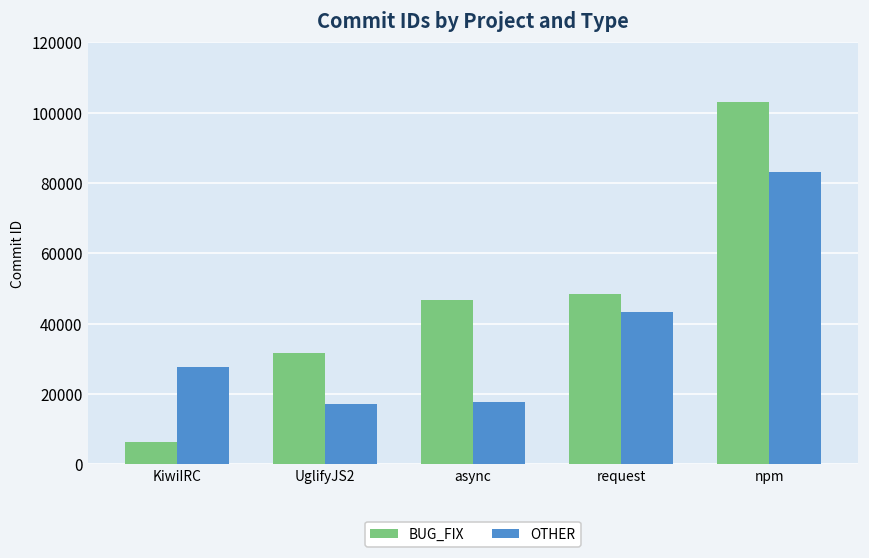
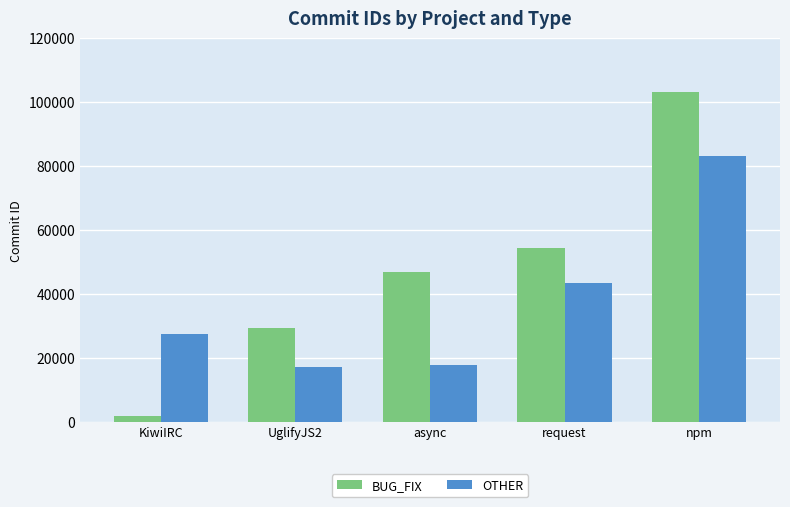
  {
    "BUG_FIX": {
-     "KiwiIRC": 6000,
-     "UglifyJS2": 32000,
+     "KiwiIRC": 2000,
+     "UglifyJS2": 29000,
      "async": 47000,
-     "request": 48000,
+     "request": 54000,
      "npm": 103000
    },
    "OTHER": {
      "KiwiIRC": 28000,
      "UglifyJS2": 17000,
      "async": 18000,
      "request": 43000,
      "npm": 83000
    }
  }
